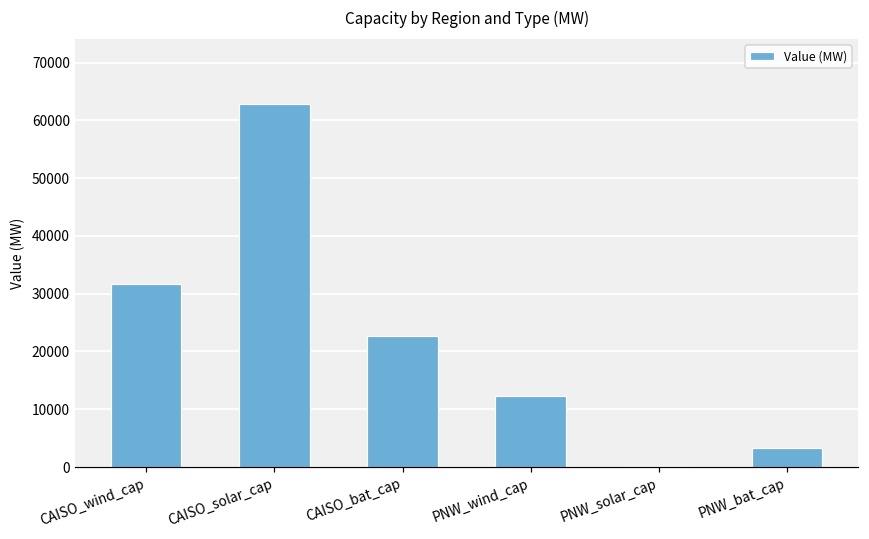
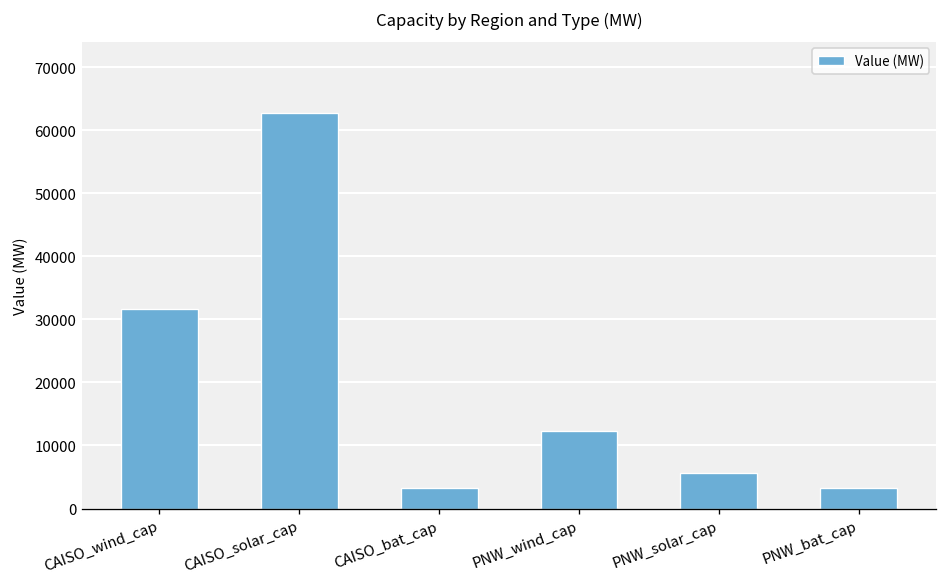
  {
    "CAISO_wind_cap": 32000,
    "CAISO_solar_cap": 63000,
-   "CAISO_bat_cap": 23000,
+   "CAISO_bat_cap": 3000,
    "PNW_wind_cap": 12000,
-   "PNW_solar_cap": 0,
+   "PNW_solar_cap": 6000,
    "PNW_bat_cap": 3000
  }
